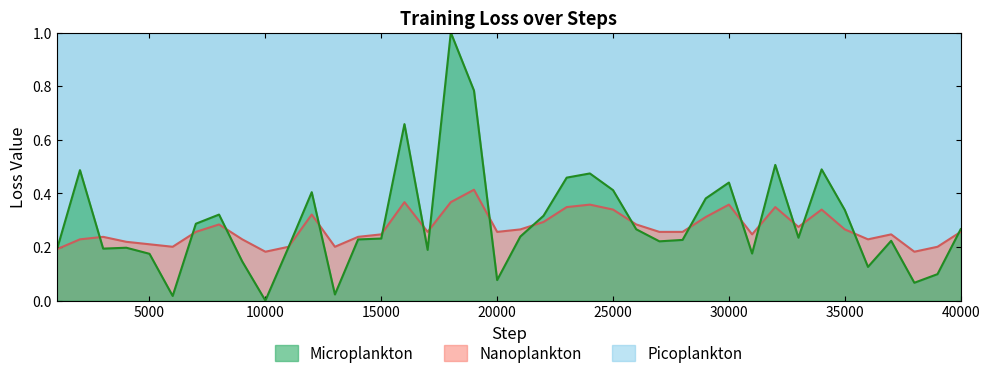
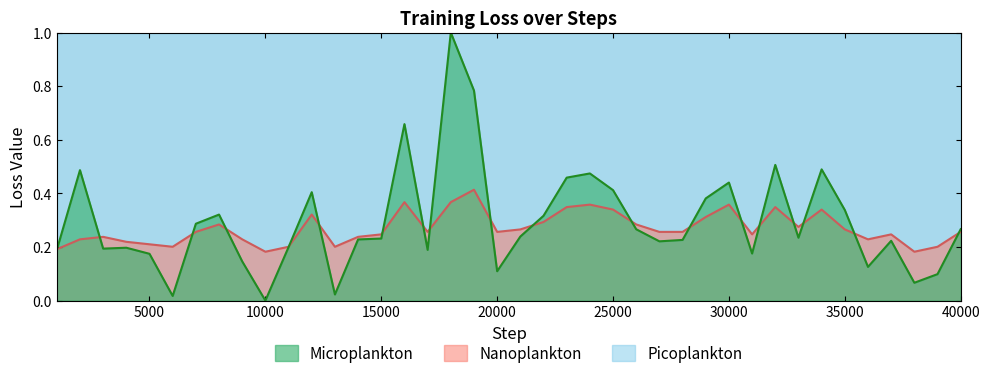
  {
    "Picoplankton": {
      "5000": 1.00,
      "10000": 1.00,
      "15000": 1.00,
      "20000": 1.00,
      "25000": 1.00,
      "30000": 1.00,
      "35000": 1.00,
      "40000": 1.00
    },
    "Nanoplankton": {
      "5000": 0.21,
      "10000": 0.18,
      "15000": 0.25,
      "20000": 0.26,
      "25000": 0.34,
      "30000": 0.36,
      "35000": 0.27,
      "40000": 0.26
    },
    "Microplankton": {
      "5000": 0.17,
      "10000": 0.00,
      "15000": 0.23,
-     "20000": 0.08,
+     "20000": 0.11,
      "25000": 0.41,
      "30000": 0.44,
      "35000": 0.34,
      "40000": 0.27
    }
  }
